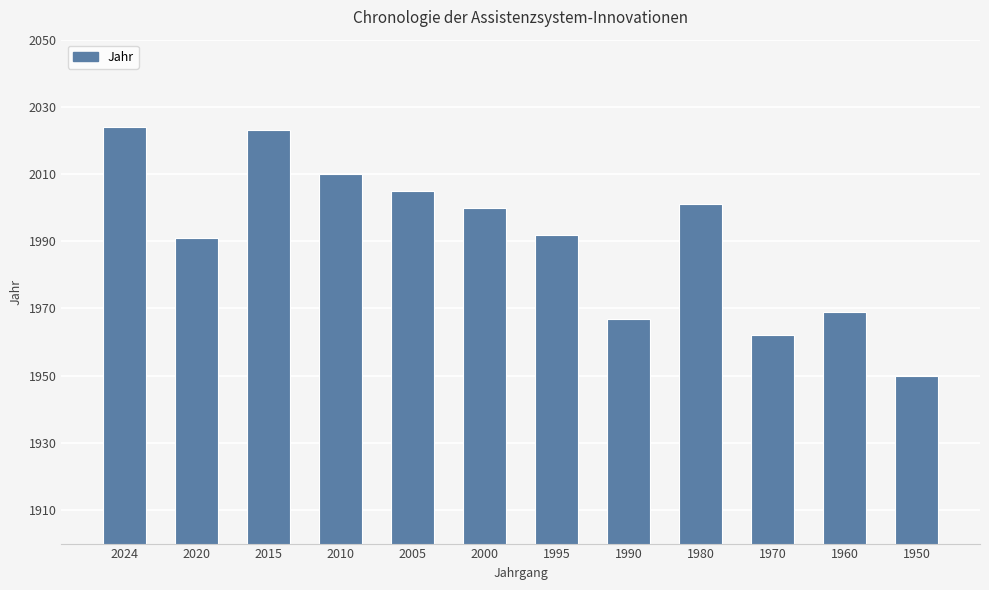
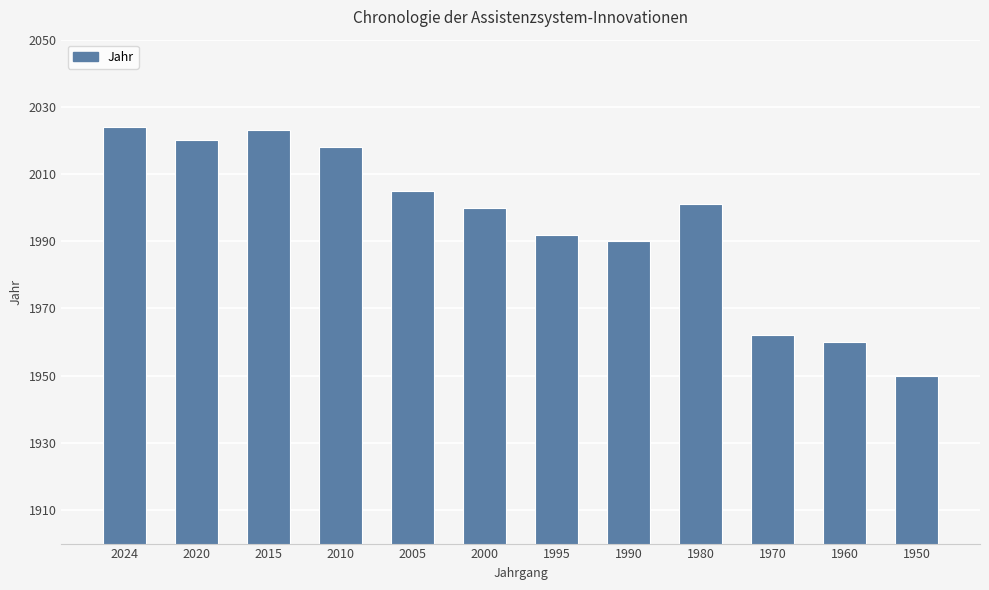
  {
    "2024": 2024,
-   "2020": 1991,
+   "2020": 2020,
    "2015": 2023,
-   "2010": 2010,
+   "2010": 2018,
    "2005": 2005,
    "2000": 2000,
    "1995": 1992,
-   "1990": 1967,
+   "1990": 1990,
    "1980": 2001,
    "1970": 1962,
-   "1960": 1969,
+   "1960": 1960,
    "1950": 1950
  }
